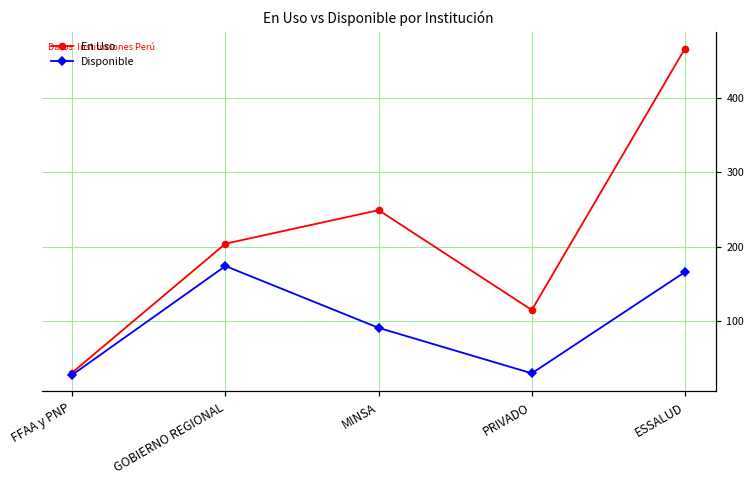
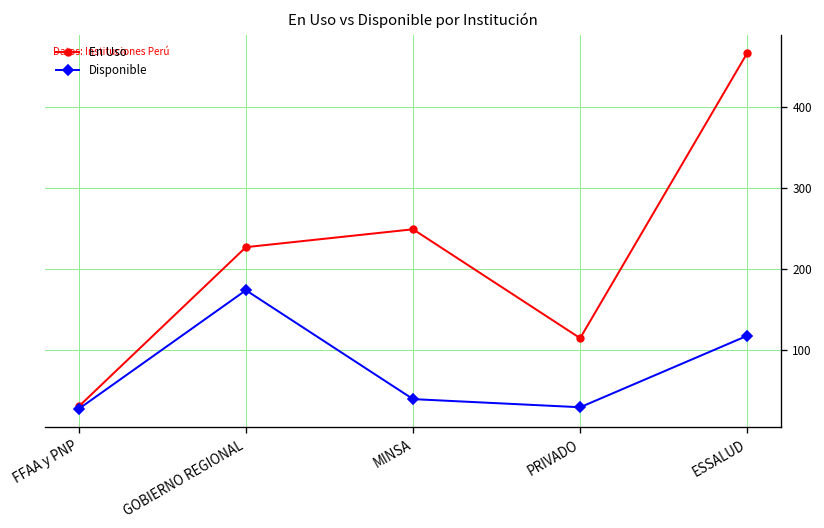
  {
    "En Uso": {
-     "GOBIERNO REGIONAL": 200,
+     "GOBIERNO REGIONAL": 230,
      "MINSA": 250,
      "PRIVADO": 120,
      "ESSALUD": 470
    },
    "Disponible": {
      "GOBIERNO REGIONAL": 170,
-     "MINSA": 90,
+     "MINSA": 40,
      "PRIVADO": 30,
-     "ESSALUD": 170
+     "ESSALUD": 120
    }
  }
